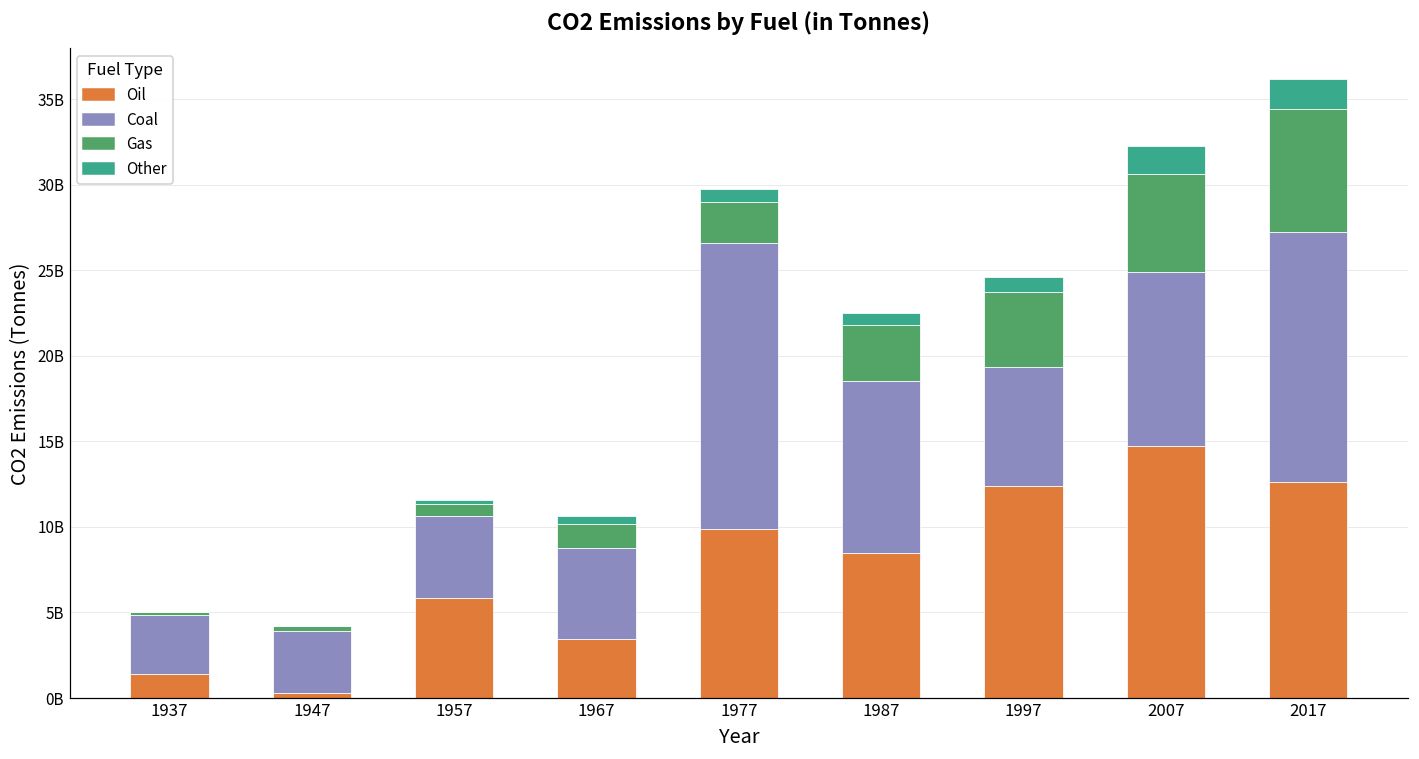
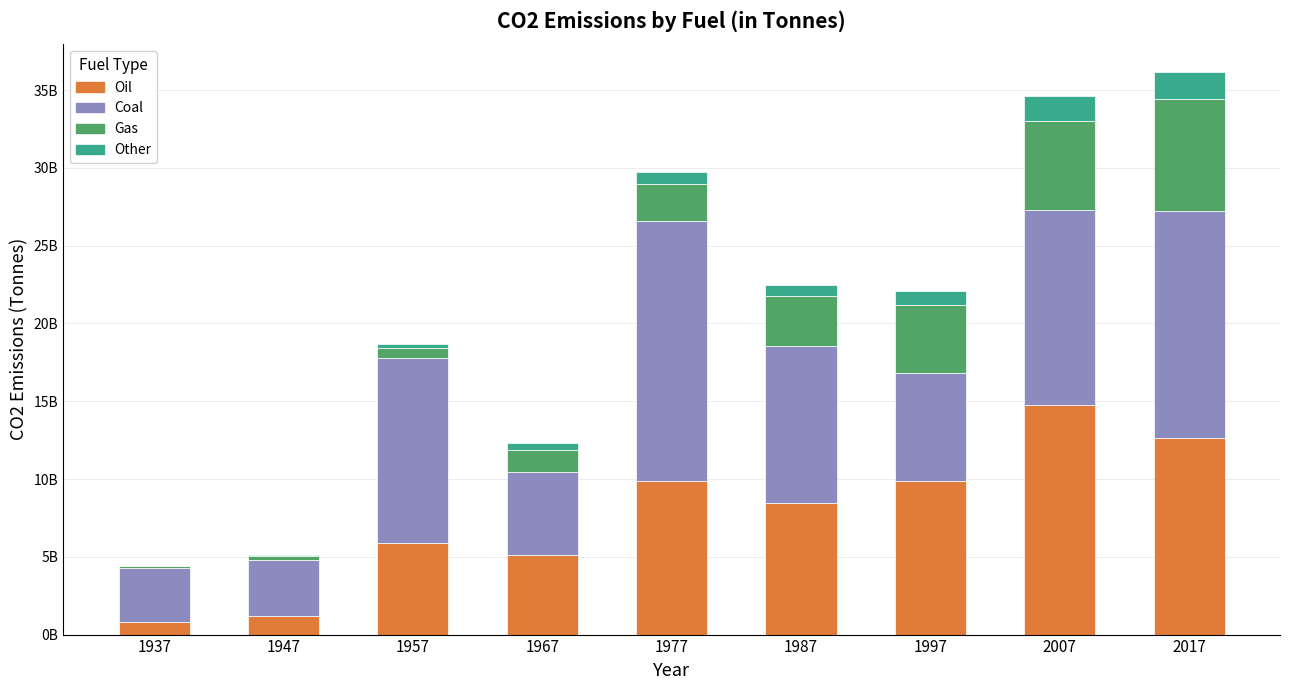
  {
    "Oil": {
-     "1937": 1400000000,
-     "1947": 300000000,
+     "1937": 800000000,
+     "1947": 1200000000,
      "1957": 5900000000,
-     "1967": 3400000000,
+     "1967": 5100000000,
      "1977": 9900000000,
      "1987": 8400000000,
-     "1997": 12400000000,
+     "1997": 9900000000,
      "2007": 14700000000,
      "2017": 12600000000
    },
    "Coal": {
      "1937": 3400000000,
      "1947": 3600000000,
-     "1957": 4800000000,
+     "1957": 11900000000,
      "1967": 5300000000,
      "1977": 16700000000,
      "1987": 10100000000,
      "1997": 6900000000,
-     "2007": 10200000000,
+     "2007": 12500000000,
      "2017": 14600000000
    }
  }
